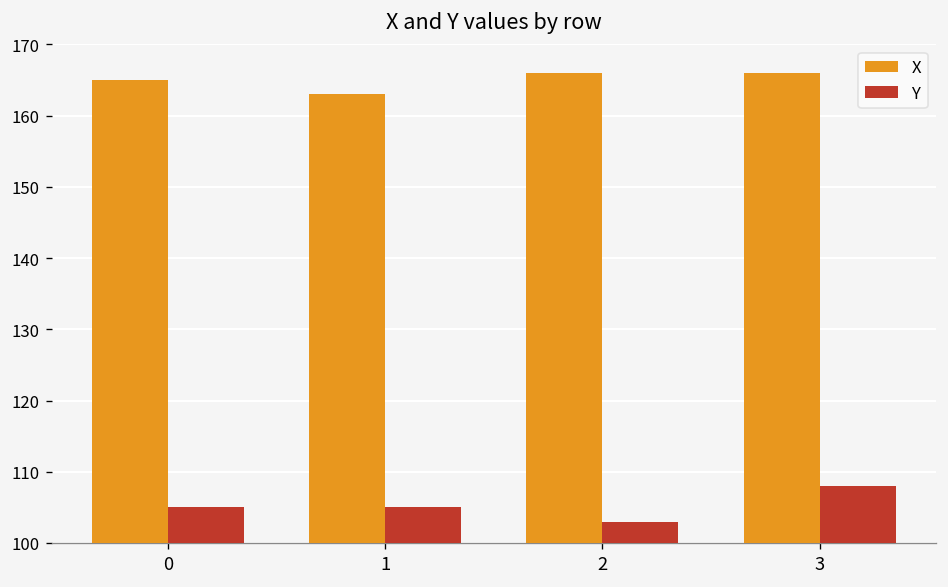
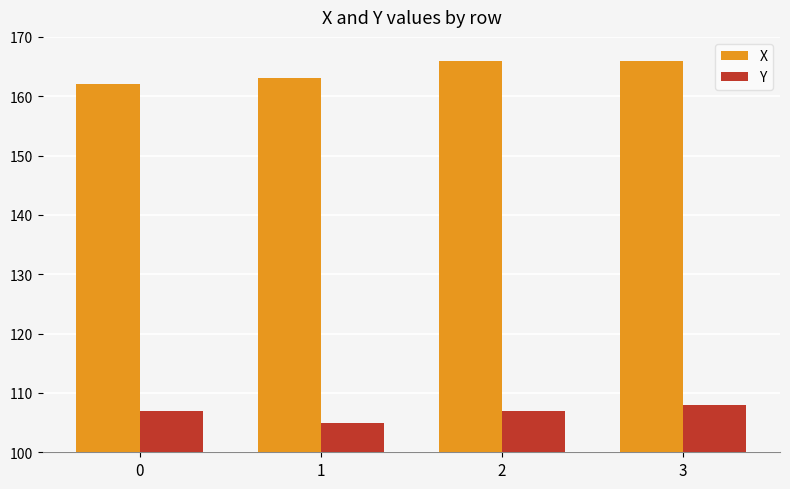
  {
    "X": {
-     "0": 165,
+     "0": 162,
      "1": 163,
      "2": 166,
      "3": 166
    },
    "Y": {
-     "0": 105,
+     "0": 107,
      "1": 105,
-     "2": 103,
+     "2": 107,
      "3": 108
    }
  }
